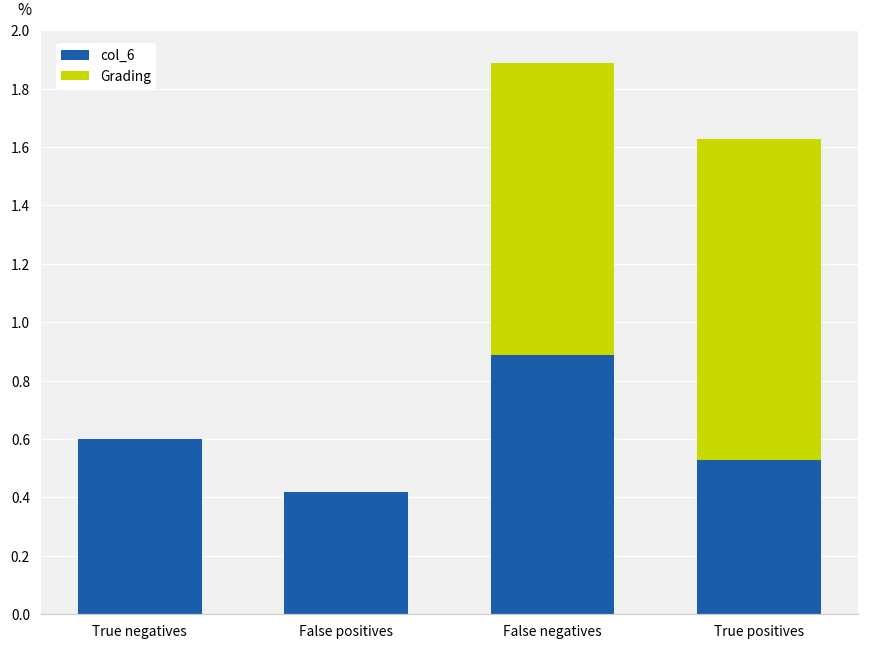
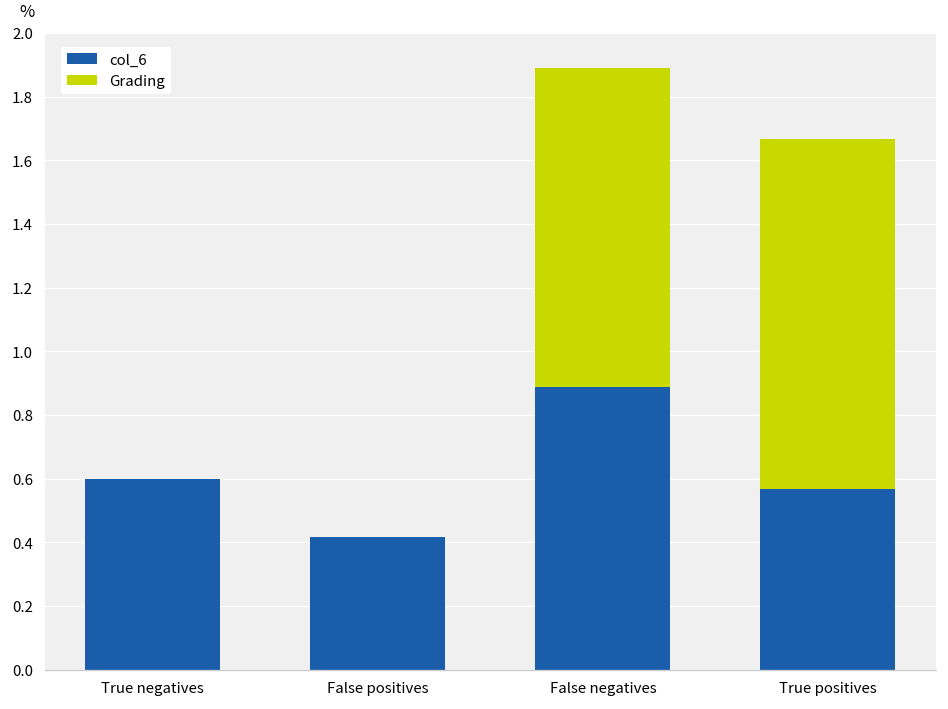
  {
    "col_6": {
      "True negatives": 0.60,
      "False positives": 0.42,
      "False negatives": 0.89,
-     "True positives": 0.53
+     "True positives": 0.57
    },
    "Grading": {
      "True negatives": 0.00,
      "False positives": 0.00,
      "False negatives": 1.00,
      "True positives": 1.10
    }
  }
